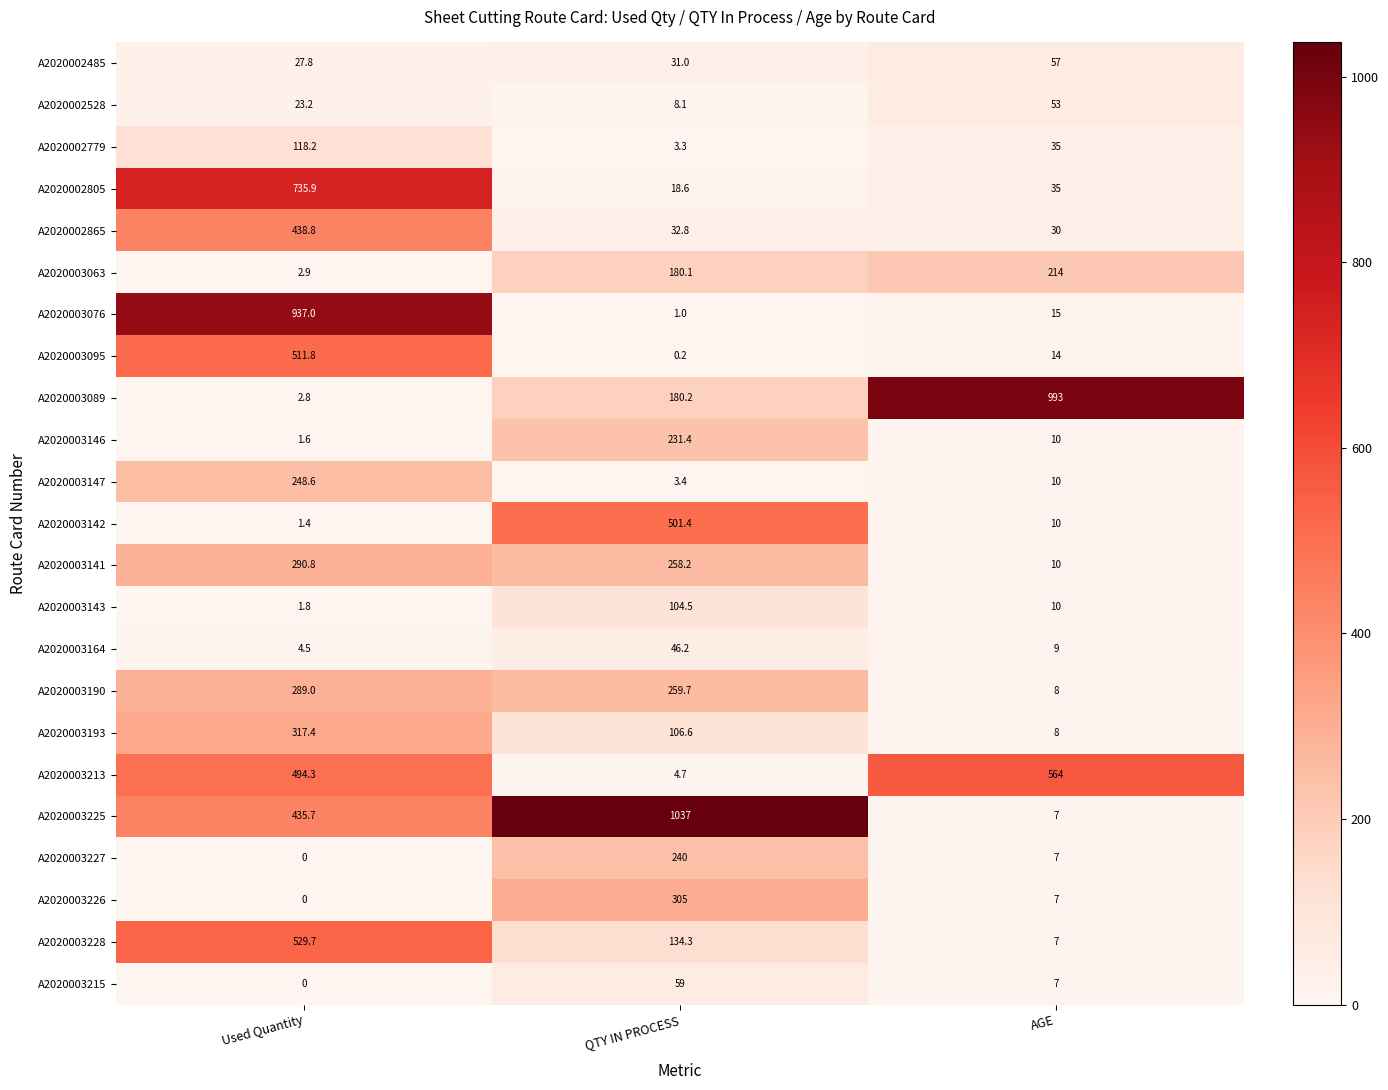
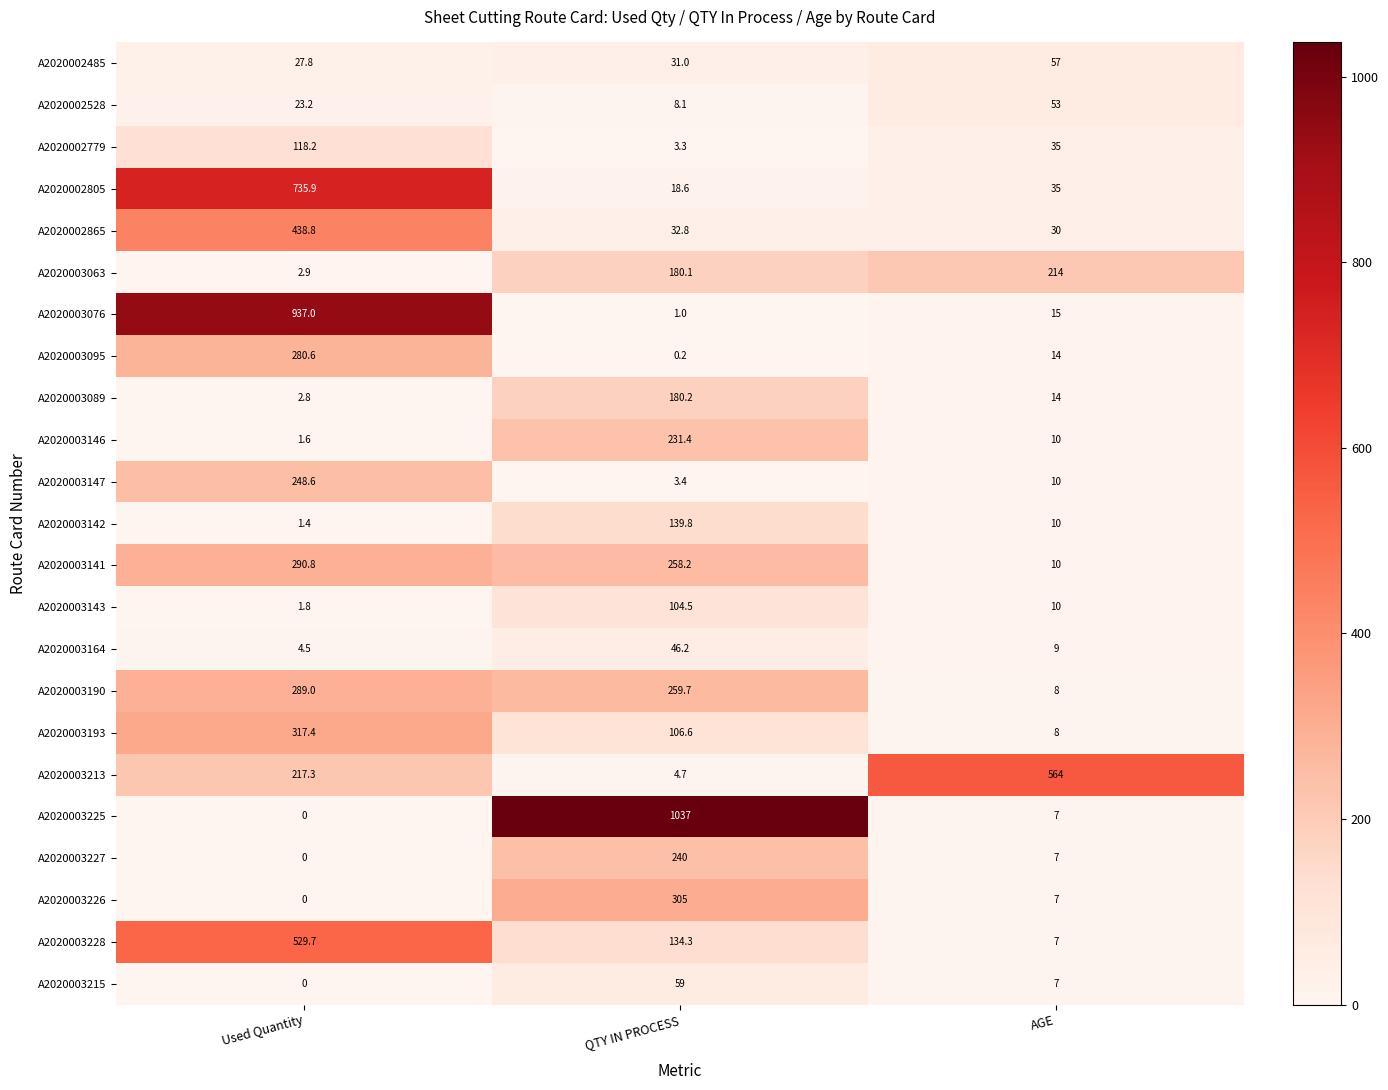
  {
    "A2020002485": {
      "Used Quantity": 27.8,
      "QTY IN PROCESS": 31.0,
      "AGE": 57
    },
    "A2020002528": {
      "Used Quantity": 23.2,
      "QTY IN PROCESS": 8.1,
      "AGE": 53
    },
    "A2020002779": {
      "Used Quantity": 118.2,
      "QTY IN PROCESS": 3.3,
      "AGE": 35
    },
    "A2020002805": {
      "Used Quantity": 735.9,
      "QTY IN PROCESS": 18.6,
      "AGE": 35
    },
    "A2020002865": {
      "Used Quantity": 438.8,
      "QTY IN PROCESS": 32.8,
      "AGE": 30
    },
    "A2020003063": {
      "Used Quantity": 2.9,
      "QTY IN PROCESS": 180.1,
      "AGE": 214
    },
    "A2020003076": {
      "Used Quantity": 937.0,
      "QTY IN PROCESS": 1.0,
      "AGE": 15
    },
    "A2020003095": {
-     "Used Quantity": 511.8,
+     "Used Quantity": 280.6,
      "QTY IN PROCESS": 0.2,
      "AGE": 14
    },
    "A2020003089": {
      "Used Quantity": 2.8,
      "QTY IN PROCESS": 180.2,
-     "AGE": 993
+     "AGE": 14
    },
    "A2020003146": {
      "Used Quantity": 1.6,
      "QTY IN PROCESS": 231.4,
      "AGE": 10
    },
    "A2020003147": {
      "Used Quantity": 248.6,
      "QTY IN PROCESS": 3.4,
      "AGE": 10
    },
    "A2020003142": {
      "Used Quantity": 1.4,
-     "QTY IN PROCESS": 501.4,
+     "QTY IN PROCESS": 139.8,
      "AGE": 10
    },
    "A2020003141": {
      "Used Quantity": 290.8,
      "QTY IN PROCESS": 258.2,
      "AGE": 10
    },
    "A2020003143": {
      "Used Quantity": 1.8,
      "QTY IN PROCESS": 104.5,
      "AGE": 10
    },
    "A2020003164": {
      "Used Quantity": 4.5,
      "QTY IN PROCESS": 46.2,
      "AGE": 9
    },
    "A2020003190": {
      "Used Quantity": 289.0,
      "QTY IN PROCESS": 259.7,
      "AGE": 8
    },
    "A2020003193": {
      "Used Quantity": 317.4,
      "QTY IN PROCESS": 106.6,
      "AGE": 8
    },
    "A2020003213": {
-     "Used Quantity": 494.3,
+     "Used Quantity": 217.3,
      "QTY IN PROCESS": 4.7,
      "AGE": 564
    },
    "A2020003225": {
-     "Used Quantity": 435.7,
+     "Used Quantity": 0,
      "QTY IN PROCESS": 1037,
      "AGE": 7
    },
    "A2020003227": {
      "Used Quantity": 0,
      "QTY IN PROCESS": 240,
      "AGE": 7
    },
    "A2020003226": {
      "Used Quantity": 0,
      "QTY IN PROCESS": 305,
      "AGE": 7
    },
    "A2020003228": {
      "Used Quantity": 529.7,
      "QTY IN PROCESS": 134.3,
      "AGE": 7
    },
    "A2020003215": {
      "Used Quantity": 0,
      "QTY IN PROCESS": 59,
      "AGE": 7
    }
  }
